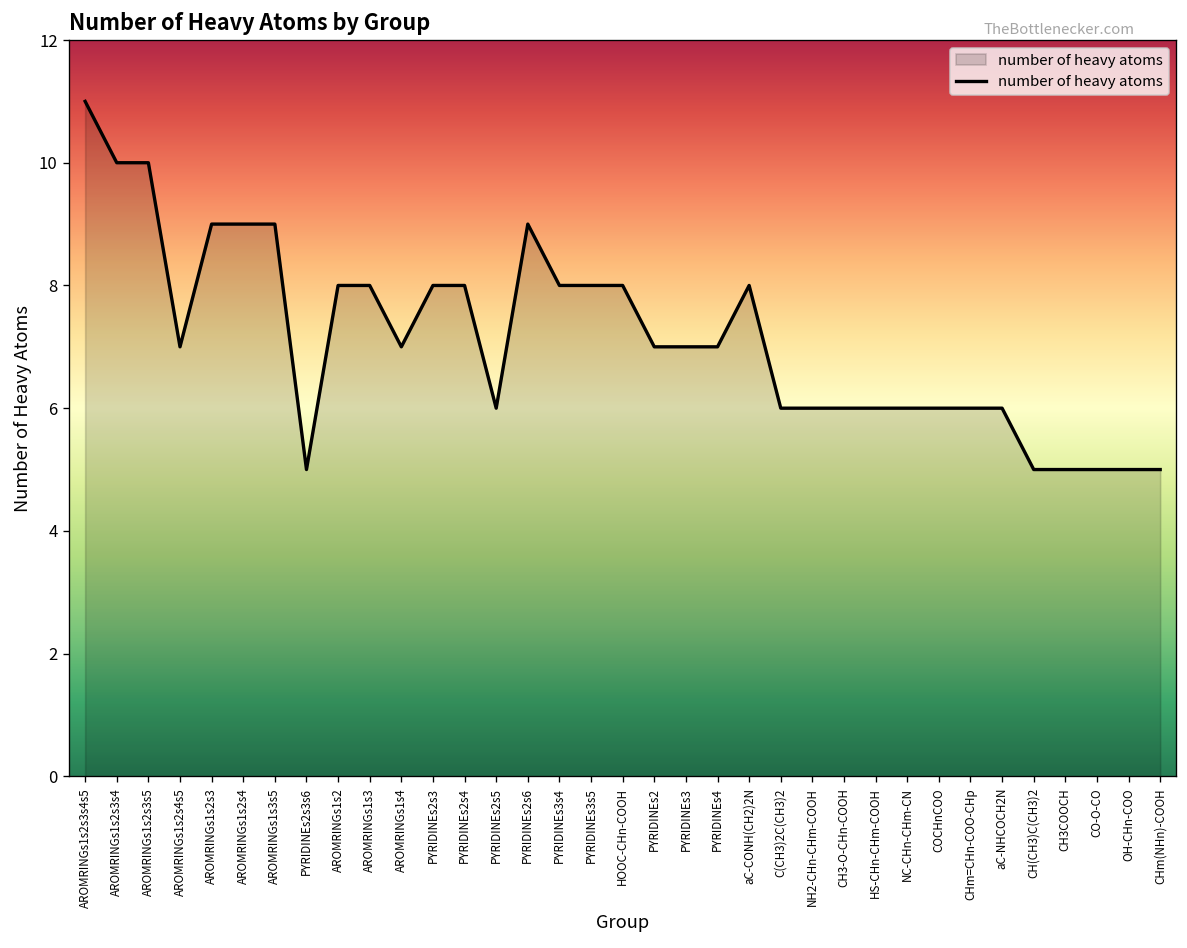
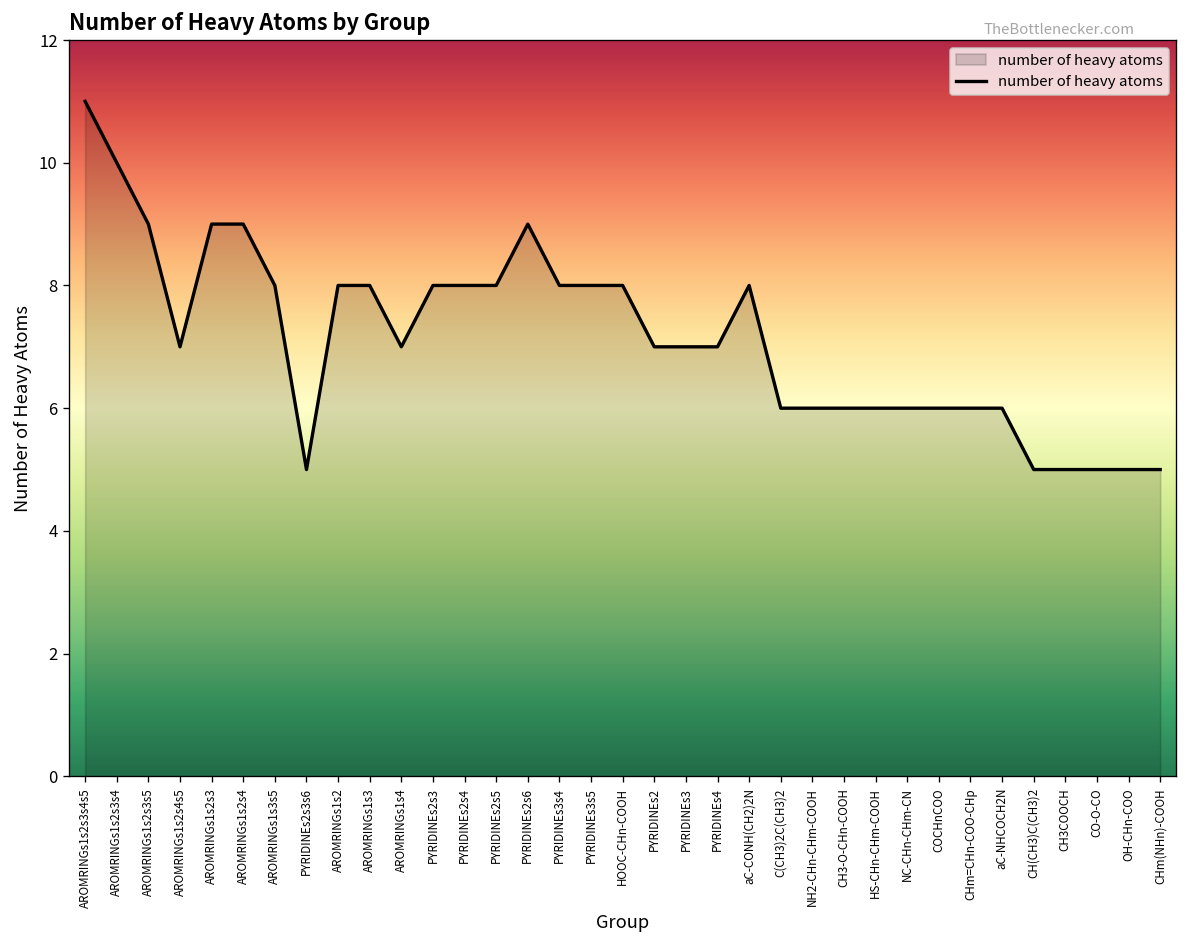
  {
    "AROMRINGs1s2s3s4s5": 11,
    "AROMRINGs1s2s3s4": 10,
-   "AROMRINGs1s2s3s5": 10,
+   "AROMRINGs1s2s3s5": 9,
    "AROMRINGs1s2s4s5": 7,
    "AROMRINGs1s2s3": 9,
    "AROMRINGs1s2s4": 9,
-   "AROMRINGs1s3s5": 9,
+   "AROMRINGs1s3s5": 8,
    "PYRIDINEs2s3s6": 5,
    "AROMRINGs1s2": 8,
    "AROMRINGs1s3": 8,
    "AROMRINGs1s4": 7,
    "PYRIDINEs2s3": 8,
    "PYRIDINEs2s4": 8,
-   "PYRIDINEs2s5": 6,
+   "PYRIDINEs2s5": 8,
    "PYRIDINEs2s6": 9,
    "PYRIDINEs3s4": 8,
    "PYRIDINEs3s5": 8,
    "HOOC-CHn-COOH": 8,
    "PYRIDINEs2": 7,
    "PYRIDINEs3": 7,
    "PYRIDINEs4": 7,
    "aC-CONH(CH2)2N": 8,
    "C(CH3)2C(CH3)2": 6,
    "NH2-CHn-CHm-COOH": 6,
    "CH3-O-CHn-COOH": 6,
    "HS-CHn-CHm-COOH": 6,
    "NC-CHn-CHm-CN": 6,
    "COCHnCOO": 6,
    "CHm=CHn-COO-CHp": 6,
    "aC-NHCOCH2N": 6,
    "CH(CH3)C(CH3)2": 5,
    "CH3COOCH": 5,
    "CO-O-CO": 5,
    "OH-CHn-COO": 5,
    "CHm(NHn)-COOH": 5
  }
